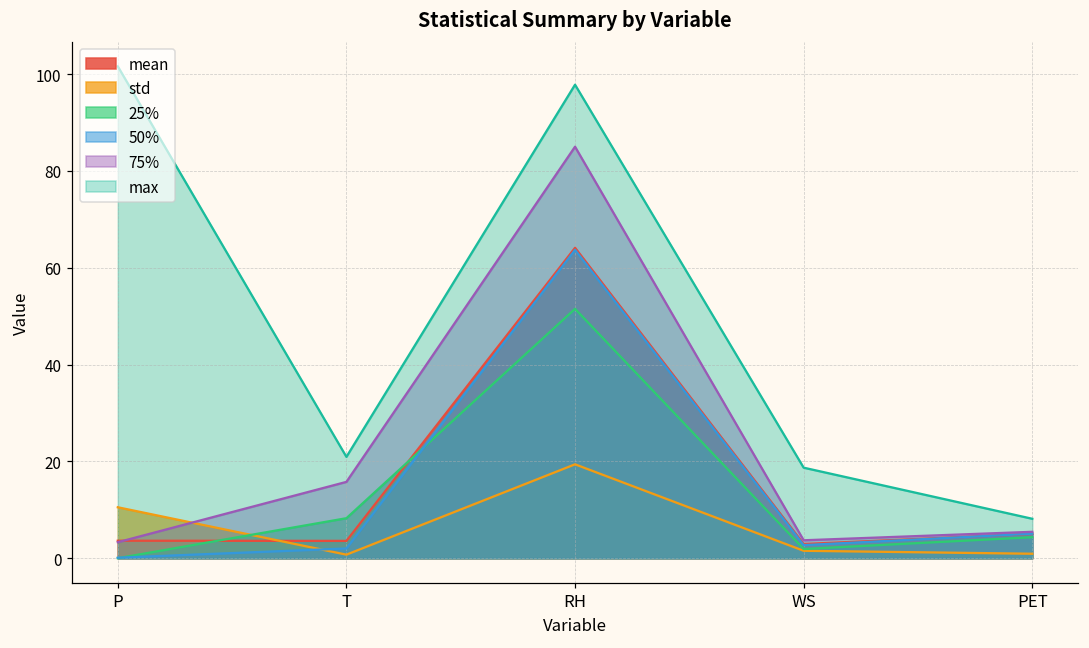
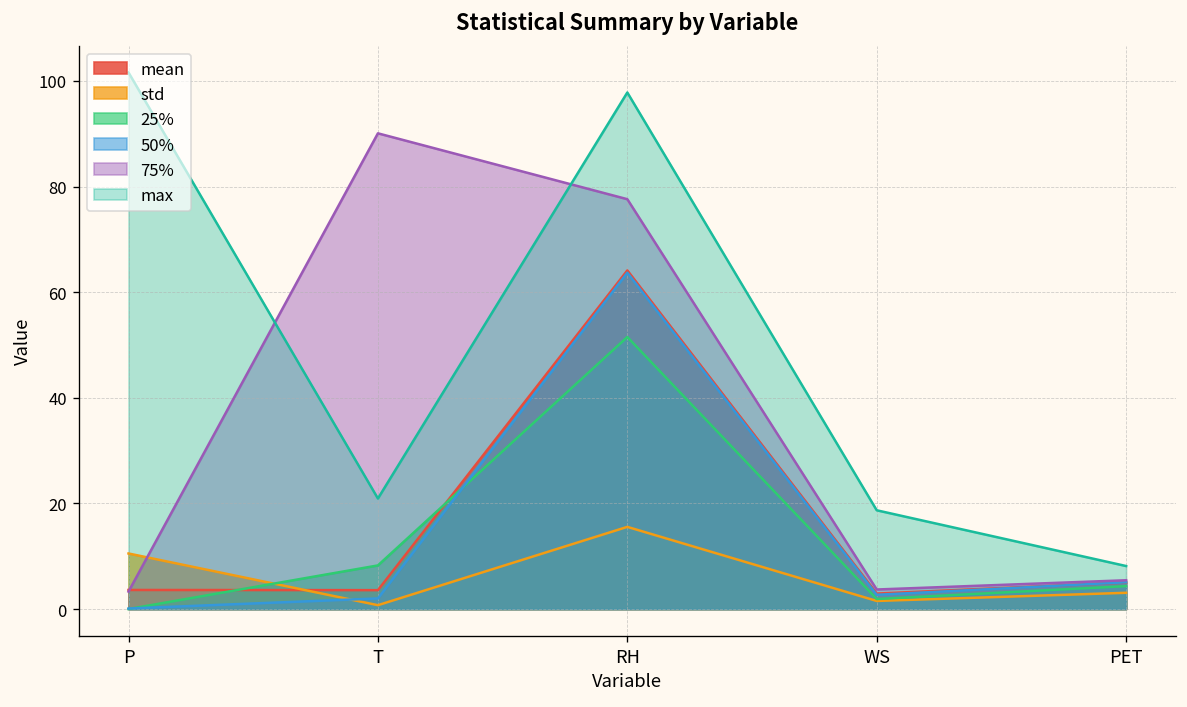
  {
    "mean": {
      "T": 4
    },
    "std": {
      "P": 11,
      "T": 1,
-     "RH": 19,
-     "PET": 1
+     "RH": 16,
+     "PET": 3
    },
    "50%": {
      "T": 2
    },
    "75%": {
-     "T": 16,
-     "RH": 85,
+     "T": 90,
+     "RH": 78,
      "WS": 4
    }
  }
